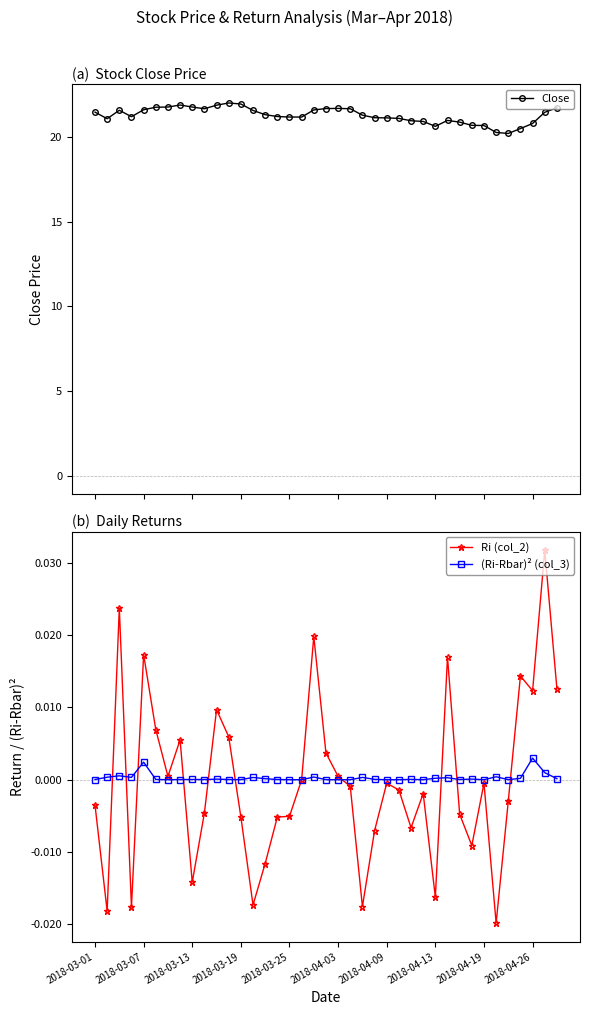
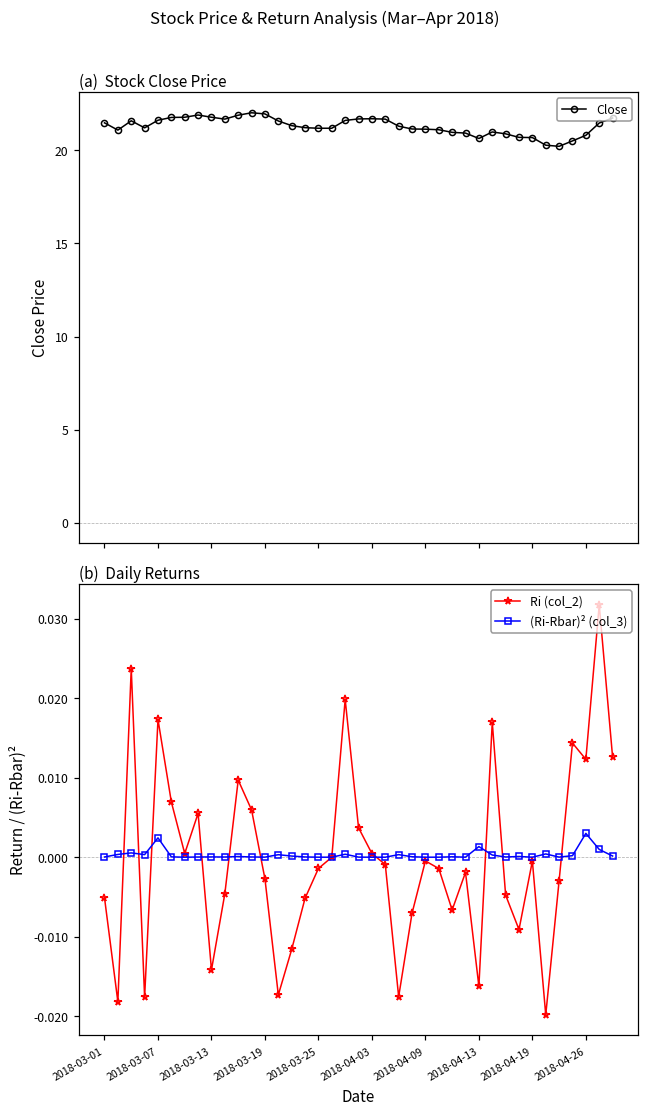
  {
    "(b) Daily Returns": {
      "Ri (col_2)": {
-       "2018-03-01": -0.003,
+       "2018-03-01": -0.005,
        "2018-03-07": 0.017,
        "2018-03-13": -0.014,
-       "2018-03-19": -0.005,
-       "2018-03-25": -0.005,
+       "2018-03-19": -0.003,
+       "2018-03-25": -0.001,
        "2018-04-03": 0.000,
        "2018-04-09": 0.000,
        "2018-04-13": -0.016,
        "2018-04-19": 0.000,
        "2018-04-26": 0.012
      },
      "(Ri-Rbar)² (col_3)": {
        "2018-03-01": 0.000,
        "2018-03-07": 0.002,
        "2018-03-13": 0.000,
        "2018-03-19": 0.000,
        "2018-03-25": 0.000,
        "2018-04-03": 0.000,
        "2018-04-09": 0.000,
-       "2018-04-13": 0.000,
+       "2018-04-13": 0.001,
        "2018-04-19": 0.000,
        "2018-04-26": 0.003
      }
    }
  }
